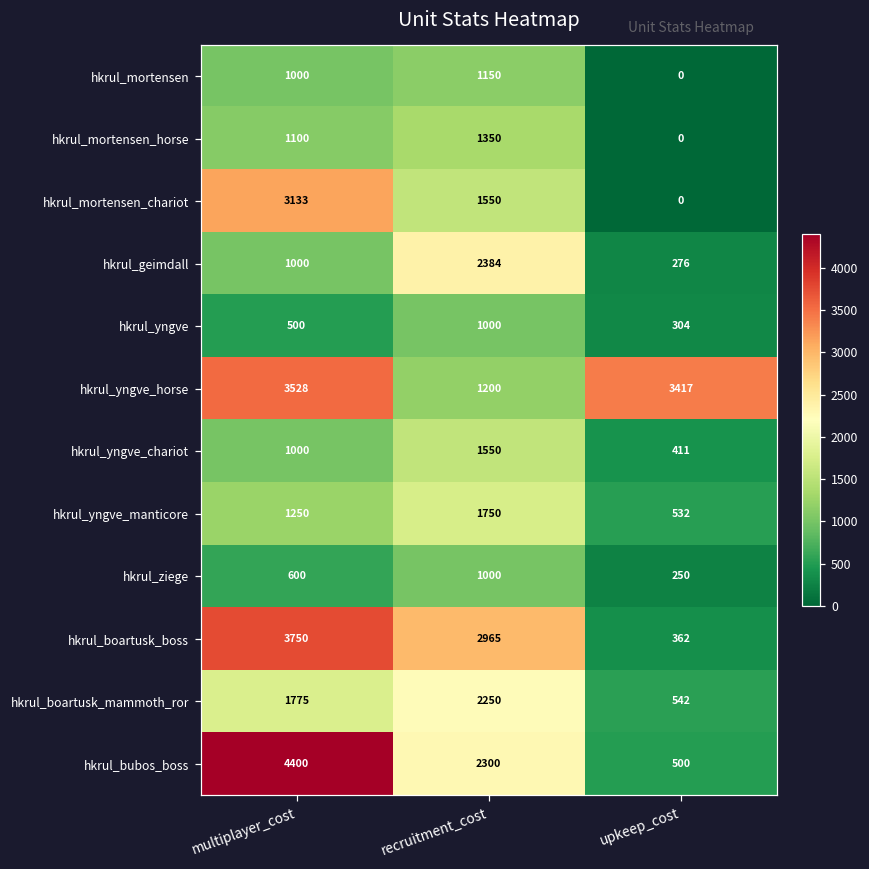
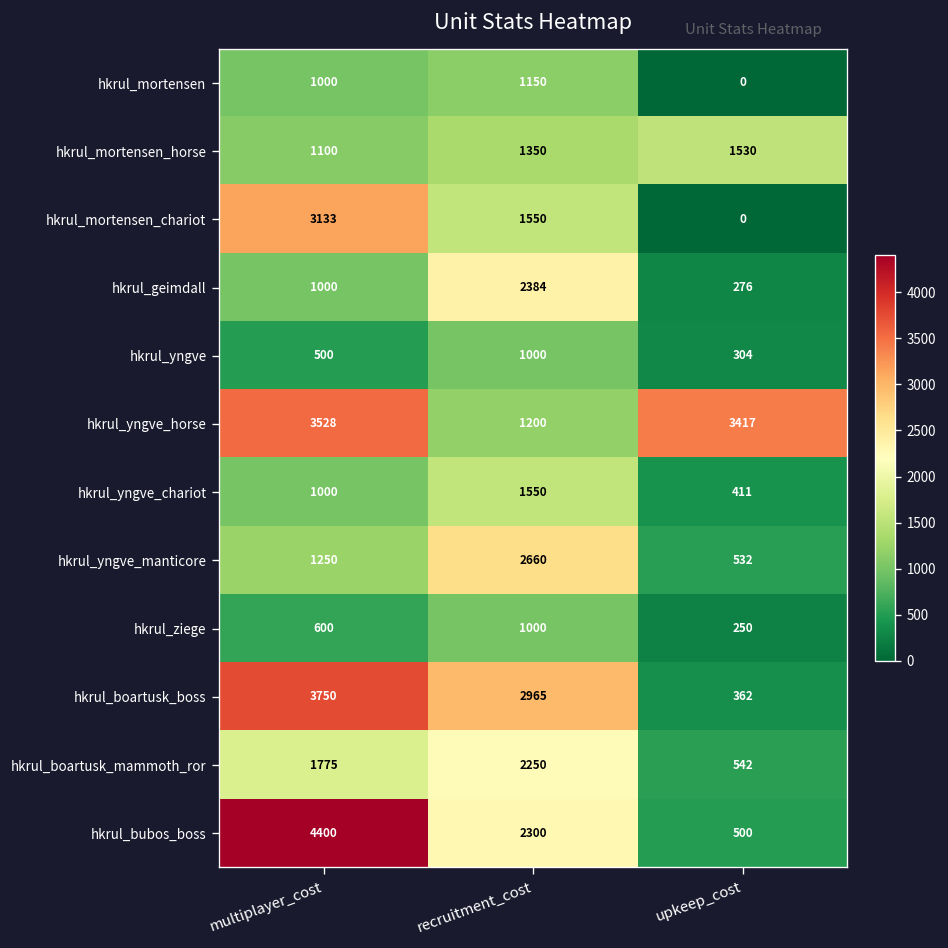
  {
    "hkrul_mortensen": {
      "multiplayer_cost": 1000,
      "recruitment_cost": 1150,
      "upkeep_cost": 0
    },
    "hkrul_mortensen_horse": {
      "multiplayer_cost": 1100,
      "recruitment_cost": 1350,
-     "upkeep_cost": 0
+     "upkeep_cost": 1530
    },
    "hkrul_mortensen_chariot": {
      "multiplayer_cost": 3133,
      "recruitment_cost": 1550,
      "upkeep_cost": 0
    },
    "hkrul_geimdall": {
      "multiplayer_cost": 1000,
      "recruitment_cost": 2384,
      "upkeep_cost": 276
    },
    "hkrul_yngve": {
      "multiplayer_cost": 500,
      "recruitment_cost": 1000,
      "upkeep_cost": 304
    },
    "hkrul_yngve_horse": {
      "multiplayer_cost": 3528,
      "recruitment_cost": 1200,
      "upkeep_cost": 3417
    },
    "hkrul_yngve_chariot": {
      "multiplayer_cost": 1000,
      "recruitment_cost": 1550,
      "upkeep_cost": 411
    },
    "hkrul_yngve_manticore": {
      "multiplayer_cost": 1250,
-     "recruitment_cost": 1750,
+     "recruitment_cost": 2660,
      "upkeep_cost": 532
    },
    "hkrul_ziege": {
      "multiplayer_cost": 600,
      "recruitment_cost": 1000,
      "upkeep_cost": 250
    },
    "hkrul_boartusk_boss": {
      "multiplayer_cost": 3750,
      "recruitment_cost": 2965,
      "upkeep_cost": 362
    },
    "hkrul_boartusk_mammoth_ror": {
      "multiplayer_cost": 1775,
      "recruitment_cost": 2250,
      "upkeep_cost": 542
    },
    "hkrul_bubos_boss": {
      "multiplayer_cost": 4400,
      "recruitment_cost": 2300,
      "upkeep_cost": 500
    }
  }
